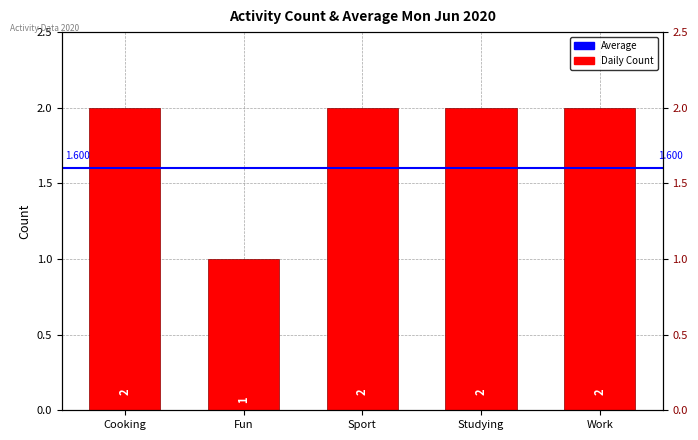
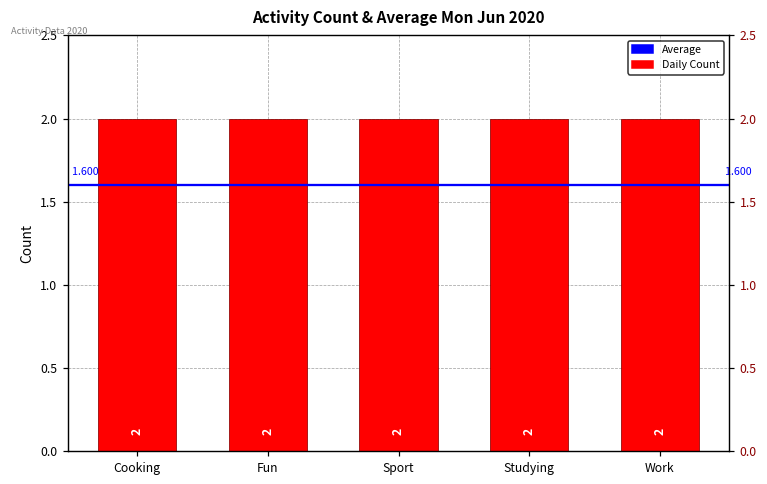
  {
    "Cooking": 2,
-   "Fun": 1,
+   "Fun": 2,
    "Sport": 2,
    "Studying": 2,
    "Work": 2
  }
